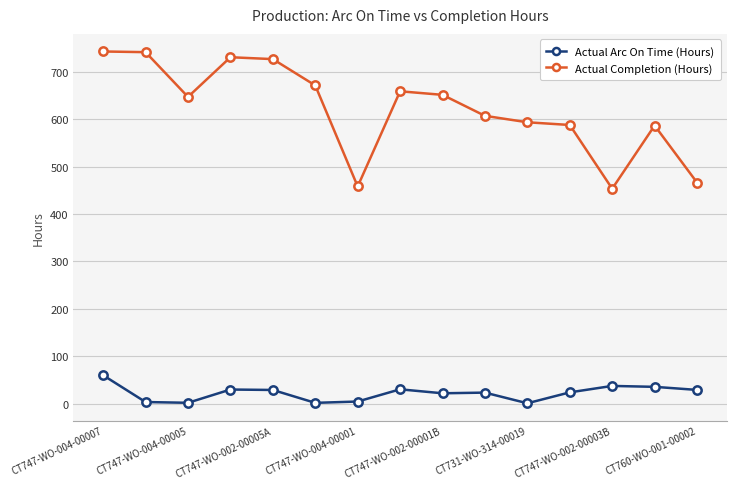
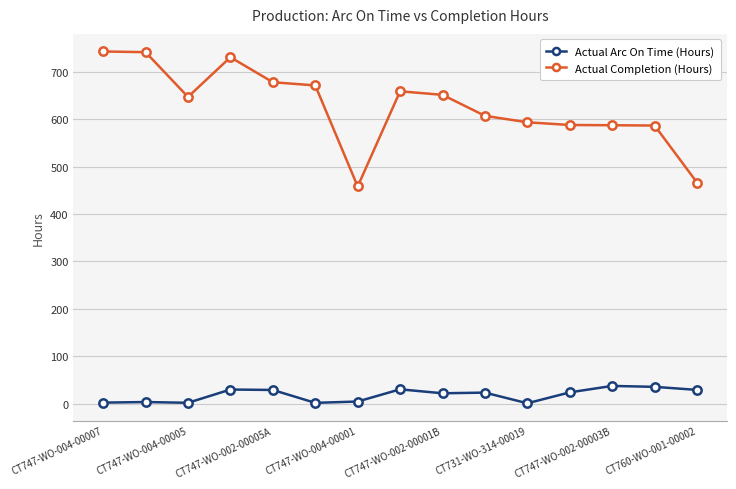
  {
    "Actual Arc On Time (Hours)": {
-     "CT747-WO-004-00007": 60,
+     "CT747-WO-004-00007": 0,
      "CT747-WO-004-00005": 0,
      "CT747-WO-002-00005A": 30,
      "CT747-WO-004-00001": 0,
      "CT747-WO-002-00001B": 20,
      "CT731-WO-314-00019": 0,
      "CT747-WO-002-00003B": 40,
      "CT760-WO-001-00002": 30
    },
    "Actual Completion (Hours)": {
      "CT747-WO-004-00007": 740,
      "CT747-WO-004-00005": 650,
-     "CT747-WO-002-00005A": 730,
+     "CT747-WO-002-00005A": 680,
      "CT747-WO-004-00001": 460,
      "CT747-WO-002-00001B": 650,
      "CT731-WO-314-00019": 590,
-     "CT747-WO-002-00003B": 450,
+     "CT747-WO-002-00003B": 590,
      "CT760-WO-001-00002": 470
    }
  }
